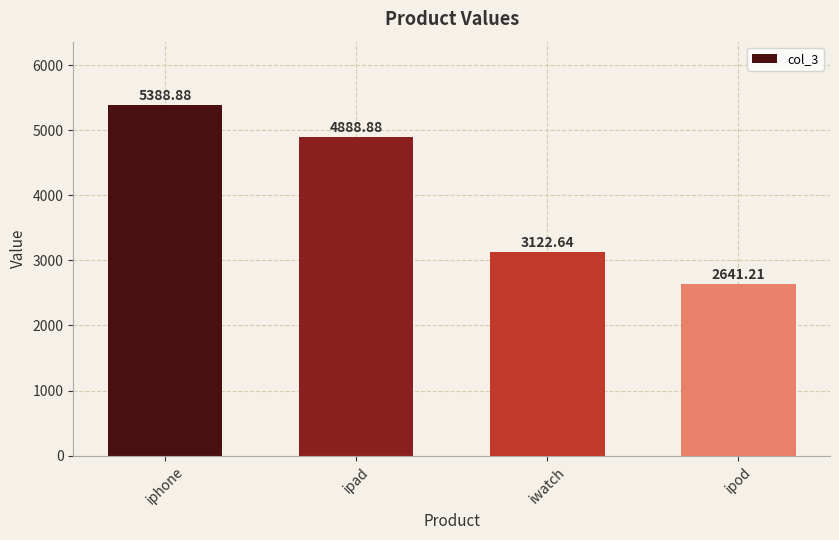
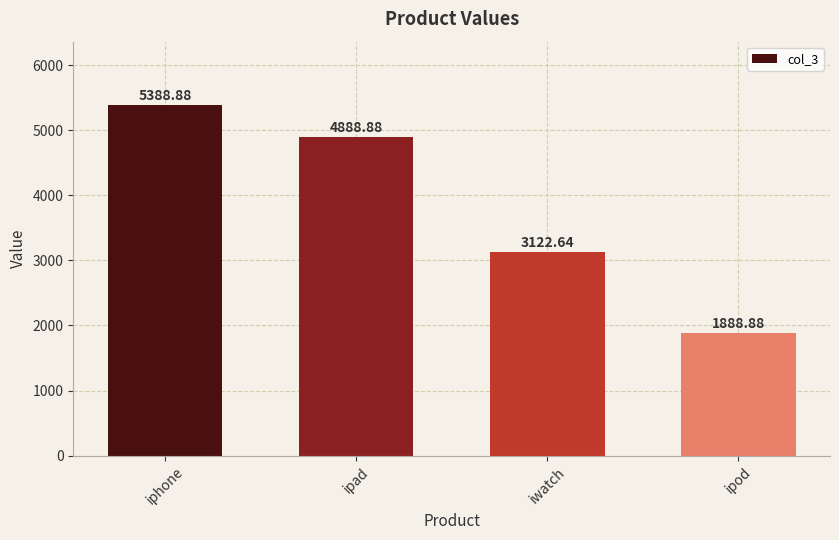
  {
    "iphone": 5388.88,
    "ipad": 4888.88,
    "iwatch": 3122.64,
-   "ipod": 2641.21
+   "ipod": 1888.88
  }
